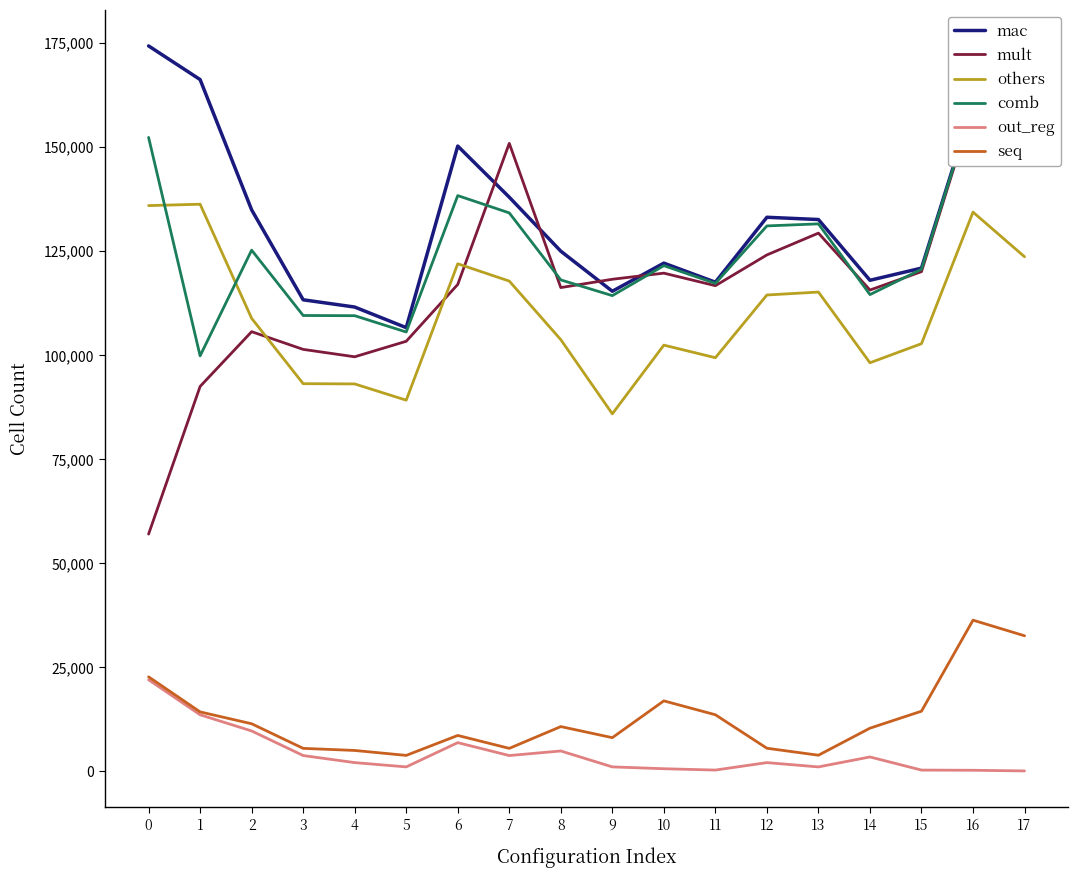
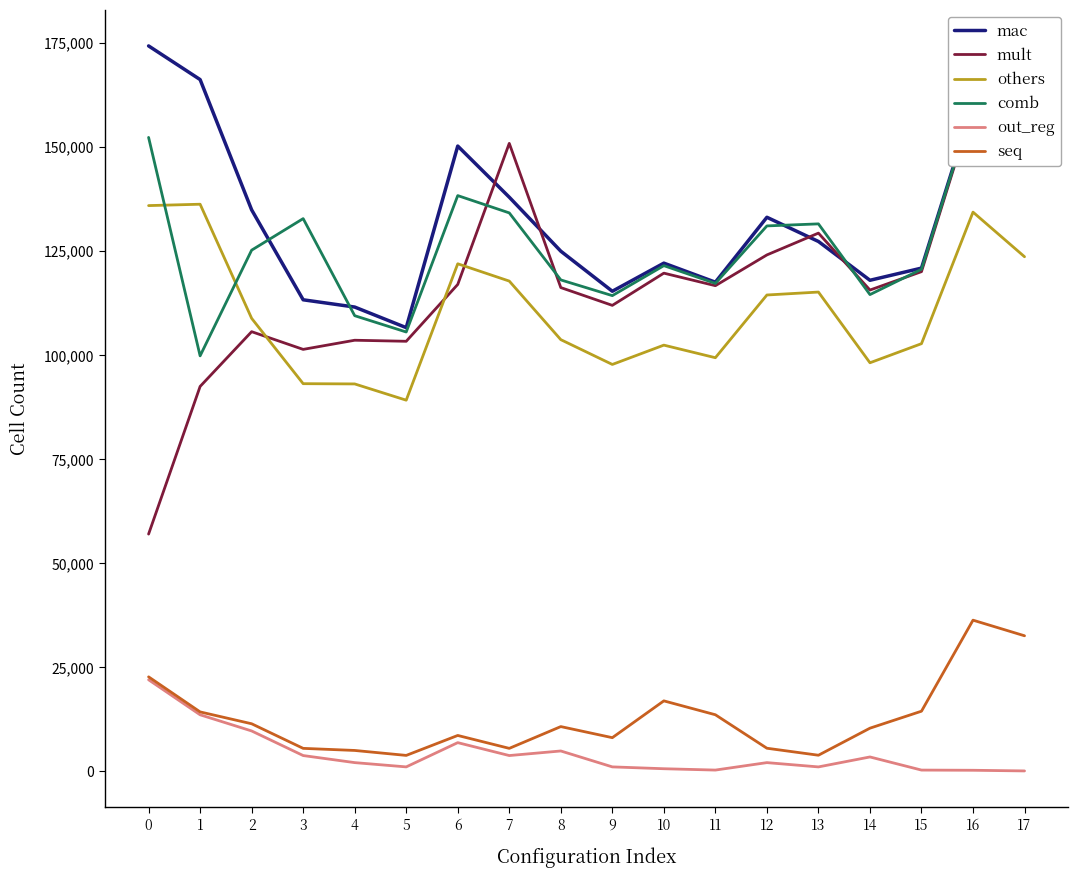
  {
    "mac": {
      "0": "174,000",
      "1": "166,000",
      "2": "135,000",
      "3": "113,000",
      "4": "112,000",
      "5": "107,000",
      "6": "150,000",
      "7": "138,000",
      "8": "125,000",
      "9": "115,000",
      "12": "133,000",
-     "13": "133,000",
+     "13": "127,000",
      "14": "118,000"
    },
    "mult": {
      "0": "57,000",
      "1": "92,000",
      "2": "106,000",
      "3": "101,000",
-     "4": "100,000",
+     "4": "104,000",
      "5": "103,000",
      "6": "117,000",
      "7": "151,000",
      "8": "116,000",
-     "9": "118,000",
+     "9": "112,000",
      "10": "120,000",
      "12": "124,000",
      "13": "129,000",
      "14": "116,000"
    },
    "others": {
      "0": "136,000",
      "1": "136,000",
      "2": "109,000",
      "3": "93,000",
      "4": "93,000",
      "5": "89,000",
      "6": "122,000",
      "7": "118,000",
      "8": "104,000",
-     "9": "86,000",
+     "9": "98,000",
      "10": "102,000",
      "11": "99,000",
      "12": "114,000",
      "13": "115,000",
      "14": "98,000",
      "15": "103,000",
      "16": "134,000",
      "17": "124,000"
    },
    "comb": {
      "0": "152,000",
      "1": "100,000",
      "2": "125,000",
-     "3": "109,000",
+     "3": "133,000",
      "4": "109,000",
      "5": "106,000",
      "6": "138,000",
      "7": "134,000",
      "8": "118,000",
      "9": "114,000",
      "12": "131,000",
      "13": "132,000",
      "14": "115,000"
    },
    "out_reg": {
      "0": "22,000",
      "1": "14,000",
      "2": "10,000",
      "3": "4,000",
      "4": "2,000",
      "5": "1,000",
      "6": "7,000",
      "7": "4,000",
      "8": "5,000",
      "9": "1,000",
      "10": "1,000",
      "11": "0",
      "12": "2,000",
      "13": "1,000",
      "14": "3,000",
      "15": "0",
      "16": "0",
      "17": "0"
    },
    "seq": {
      "0": "23,000",
      "1": "14,000",
      "2": "11,000",
      "3": "6,000",
      "4": "5,000",
      "5": "4,000",
      "6": "9,000",
      "7": "6,000",
      "8": "11,000",
      "9": "8,000",
      "10": "17,000",
      "11": "14,000",
      "12": "6,000",
      "13": "4,000",
      "14": "10,000",
      "15": "14,000",
      "16": "36,000",
      "17": "33,000"
    }
  }
